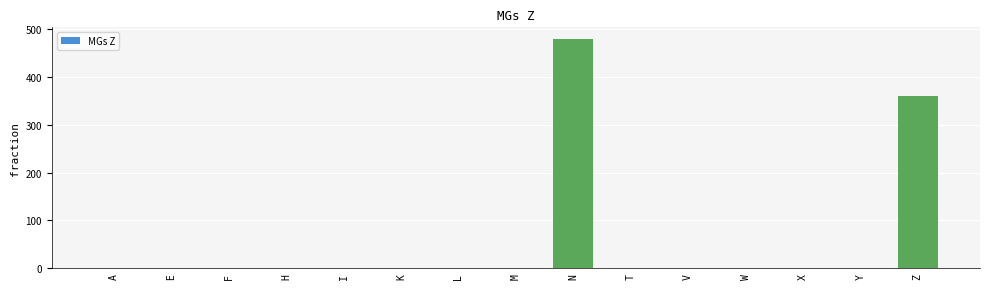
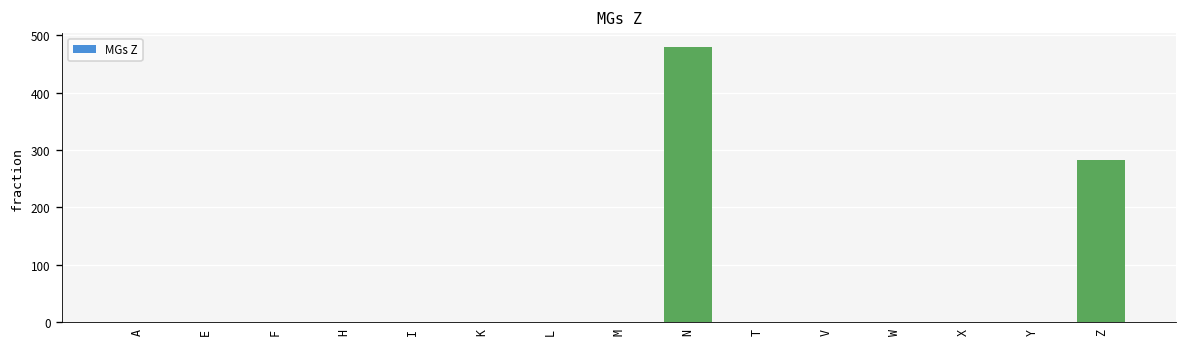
  {
    "A": 0,
    "E": 0,
    "F": 0,
    "H": 0,
    "I": 0,
    "K": 0,
    "L": 0,
    "M": 0,
    "N": 480,
    "T": 0,
    "V": 0,
    "W": 0,
    "X": 0,
    "Y": 0,
-   "Z": 360
+   "Z": 280
  }
